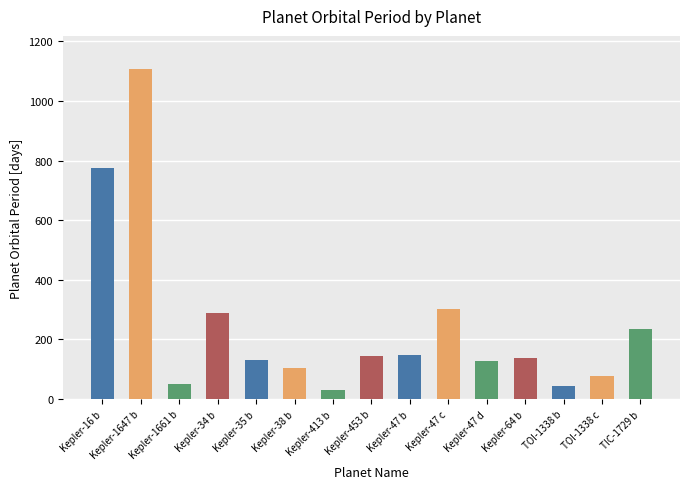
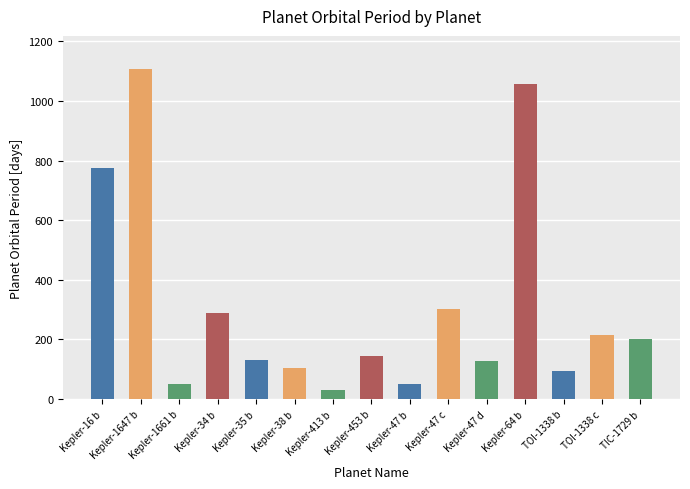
  {
    "Kepler-16 b": 770,
    "Kepler-1647 b": 1110,
    "Kepler-1661 b": 50,
    "Kepler-34 b": 290,
    "Kepler-35 b": 130,
    "Kepler-38 b": 110,
    "Kepler-413 b": 30,
    "Kepler-453 b": 140,
-   "Kepler-47 b": 150,
+   "Kepler-47 b": 50,
    "Kepler-47 c": 300,
    "Kepler-47 d": 130,
-   "Kepler-64 b": 140,
-   "TOI-1338 b": 40,
-   "TOI-1338 c": 80,
-   "TIC-1729 b": 230
+   "Kepler-64 b": 1060,
+   "TOI-1338 b": 100,
+   "TOI-1338 c": 220,
+   "TIC-1729 b": 200
  }
